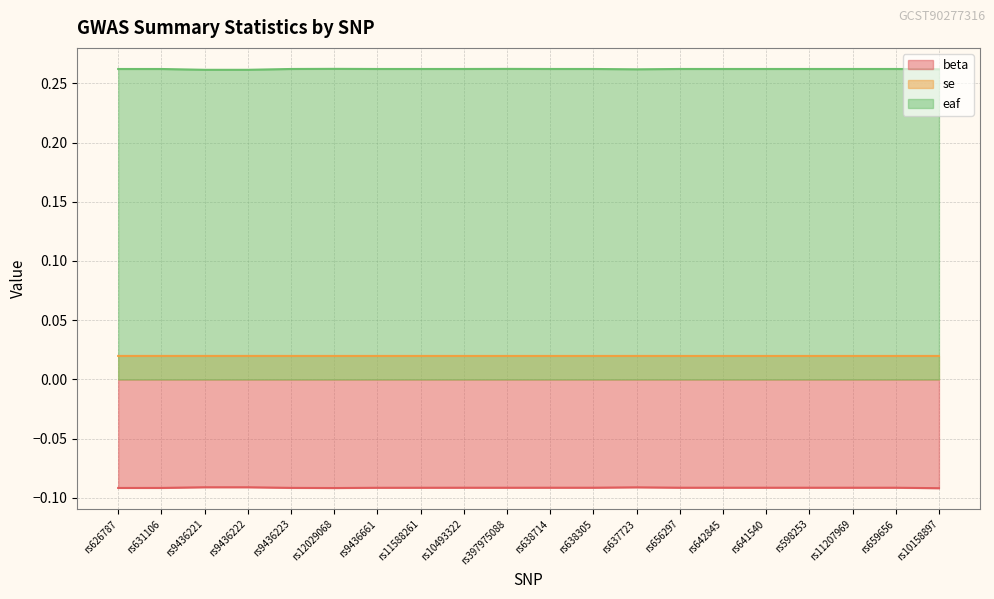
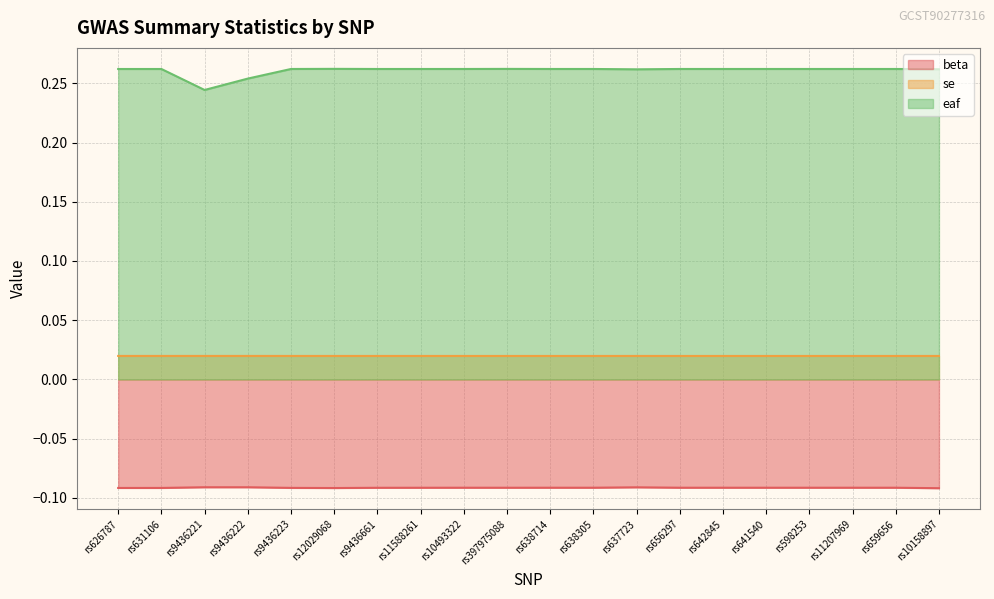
  {
    "eaf": {
      "rs626787": 0.262,
      "rs631106": 0.262,
-     "rs9436221": 0.261,
-     "rs9436222": 0.261,
+     "rs9436221": 0.244,
+     "rs9436222": 0.254,
      "rs9436223": 0.262,
      "rs12029068": 0.262,
      "rs9436661": 0.262,
      "rs11588261": 0.262,
      "rs10493322": 0.262,
      "rs397975088": 0.262,
      "rs638714": 0.262,
      "rs638305": 0.262,
      "rs637723": 0.262,
      "rs656297": 0.262,
      "rs642845": 0.262,
      "rs641540": 0.262,
      "rs598253": 0.262,
      "rs11207969": 0.262,
      "rs659656": 0.262
    }
  }
